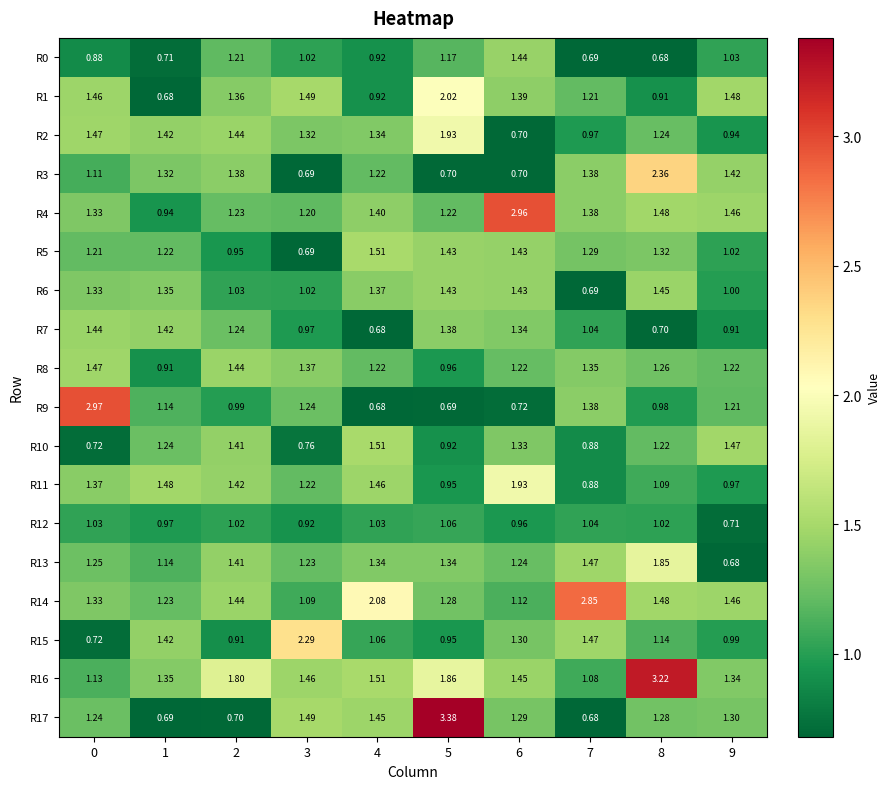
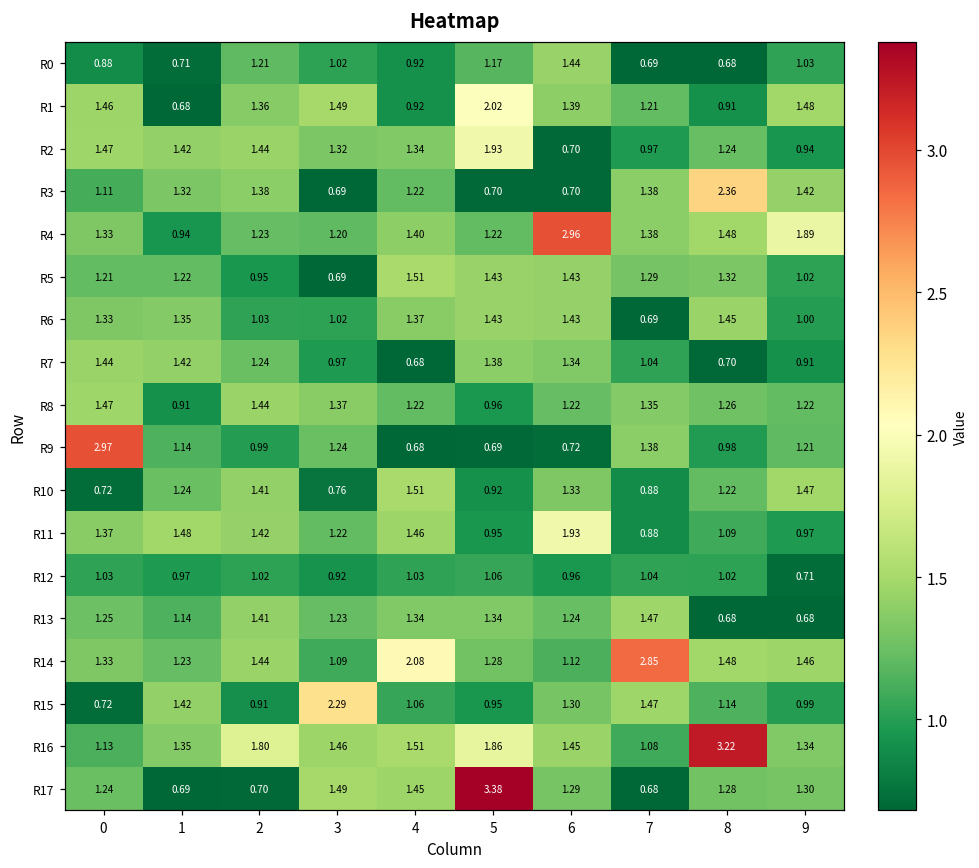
  {
    "R0": {
      "0": 0.88,
      "1": 0.71,
      "2": 1.21,
      "3": 1.02,
      "4": 0.92,
      "5": 1.17,
      "6": 1.44,
      "7": 0.69,
      "8": 0.68,
      "9": 1.03
    },
    "R1": {
      "0": 1.46,
      "1": 0.68,
      "2": 1.36,
      "3": 1.49,
      "4": 0.92,
      "5": 2.02,
      "6": 1.39,
      "7": 1.21,
      "8": 0.91,
      "9": 1.48
    },
    "R2": {
      "0": 1.47,
      "1": 1.42,
      "2": 1.44,
      "3": 1.32,
      "4": 1.34,
      "5": 1.93,
      "6": 0.70,
      "7": 0.97,
      "8": 1.24,
      "9": 0.94
    },
    "R3": {
      "0": 1.11,
      "1": 1.32,
      "2": 1.38,
      "3": 0.69,
      "4": 1.22,
      "5": 0.70,
      "6": 0.70,
      "7": 1.38,
      "8": 2.36,
      "9": 1.42
    },
    "R4": {
      "0": 1.33,
      "1": 0.94,
      "2": 1.23,
      "3": 1.20,
      "4": 1.40,
      "5": 1.22,
      "6": 2.96,
      "7": 1.38,
      "8": 1.48,
-     "9": 1.46
+     "9": 1.89
    },
    "R5": {
      "0": 1.21,
      "1": 1.22,
      "2": 0.95,
      "3": 0.69,
      "4": 1.51,
      "5": 1.43,
      "6": 1.43,
      "7": 1.29,
      "8": 1.32,
      "9": 1.02
    },
    "R6": {
      "0": 1.33,
      "1": 1.35,
      "2": 1.03,
      "3": 1.02,
      "4": 1.37,
      "5": 1.43,
      "6": 1.43,
      "7": 0.69,
      "8": 1.45,
      "9": 1.00
    },
    "R7": {
      "0": 1.44,
      "1": 1.42,
      "2": 1.24,
      "3": 0.97,
      "4": 0.68,
      "5": 1.38,
      "6": 1.34,
      "7": 1.04,
      "8": 0.70,
      "9": 0.91
    },
    "R8": {
      "0": 1.47,
      "1": 0.91,
      "2": 1.44,
      "3": 1.37,
      "4": 1.22,
      "5": 0.96,
      "6": 1.22,
      "7": 1.35,
      "8": 1.26,
      "9": 1.22
    },
    "R9": {
      "0": 2.97,
      "1": 1.14,
      "2": 0.99,
      "3": 1.24,
      "4": 0.68,
      "5": 0.69,
      "6": 0.72,
      "7": 1.38,
      "8": 0.98,
      "9": 1.21
    },
    "R10": {
      "0": 0.72,
      "1": 1.24,
      "2": 1.41,
      "3": 0.76,
      "4": 1.51,
      "5": 0.92,
      "6": 1.33,
      "7": 0.88,
      "8": 1.22,
      "9": 1.47
    },
    "R11": {
      "0": 1.37,
      "1": 1.48,
      "2": 1.42,
      "3": 1.22,
      "4": 1.46,
      "5": 0.95,
      "6": 1.93,
      "7": 0.88,
      "8": 1.09,
      "9": 0.97
    },
    "R12": {
      "0": 1.03,
      "1": 0.97,
      "2": 1.02,
      "3": 0.92,
      "4": 1.03,
      "5": 1.06,
      "6": 0.96,
      "7": 1.04,
      "8": 1.02,
      "9": 0.71
    },
    "R13": {
      "0": 1.25,
      "1": 1.14,
      "2": 1.41,
      "3": 1.23,
      "4": 1.34,
      "5": 1.34,
      "6": 1.24,
      "7": 1.47,
-     "8": 1.85,
+     "8": 0.68,
      "9": 0.68
    },
    "R14": {
      "0": 1.33,
      "1": 1.23,
      "2": 1.44,
      "3": 1.09,
      "4": 2.08,
      "5": 1.28,
      "6": 1.12,
      "7": 2.85,
      "8": 1.48,
      "9": 1.46
    },
    "R15": {
      "0": 0.72,
      "1": 1.42,
      "2": 0.91,
      "3": 2.29,
      "4": 1.06,
      "5": 0.95,
      "6": 1.30,
      "7": 1.47,
      "8": 1.14,
      "9": 0.99
    },
    "R16": {
      "0": 1.13,
      "1": 1.35,
      "2": 1.80,
      "3": 1.46,
      "4": 1.51,
      "5": 1.86,
      "6": 1.45,
      "7": 1.08,
      "8": 3.22,
      "9": 1.34
    },
    "R17": {
      "0": 1.24,
      "1": 0.69,
      "2": 0.70,
      "3": 1.49,
      "4": 1.45,
      "5": 3.38,
      "6": 1.29,
      "7": 0.68,
      "8": 1.28,
      "9": 1.30
    }
  }
